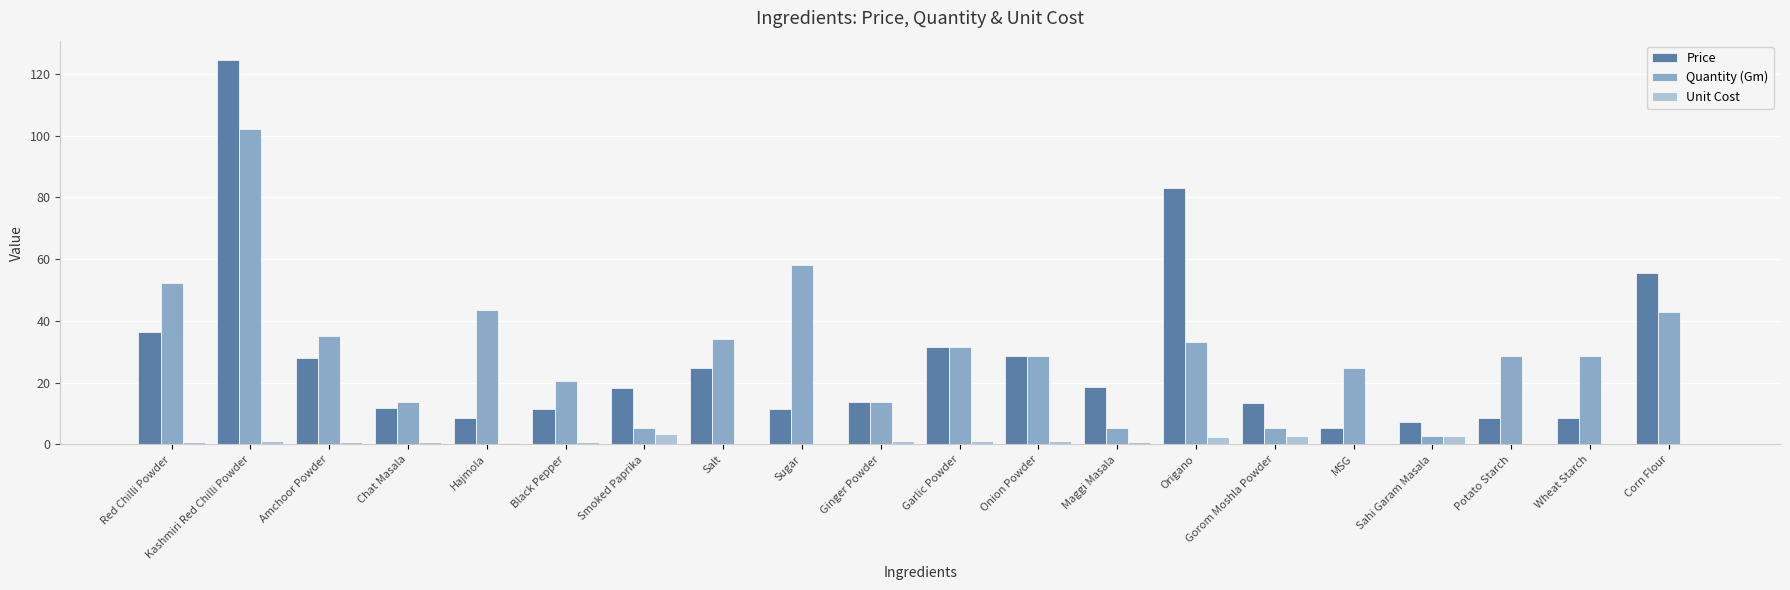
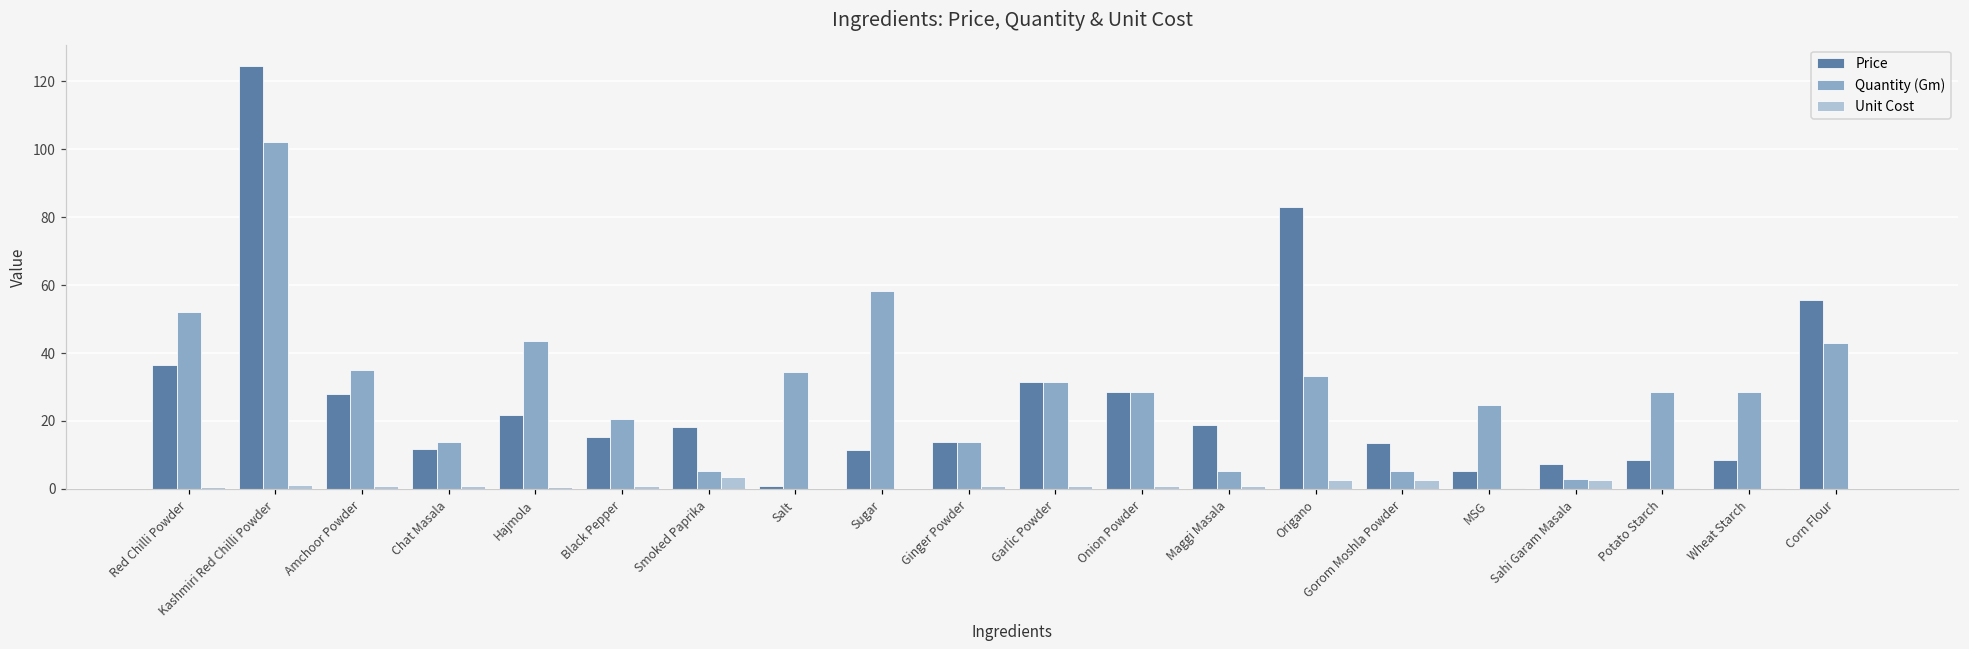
  {
    "Price": {
      "Red Chilli Powder": 37,
      "Kashmiri Red Chilli Powder": 125,
      "Amchoor Powder": 28,
      "Chat Masala": 12,
-     "Hajmola": 9,
-     "Black Pepper": 12,
+     "Hajmola": 22,
+     "Black Pepper": 15,
      "Smoked Paprika": 18,
-     "Salt": 25,
+     "Salt": 1,
      "Sugar": 11,
      "Ginger Powder": 14,
      "Garlic Powder": 31,
      "Onion Powder": 29,
      "Maggi Masala": 19,
      "Origano": 83,
      "Gorom Moshla Powder": 14,
      "MSG": 5,
      "Sahi Garam Masala": 7,
      "Potato Starch": 9,
      "Wheat Starch": 9,
      "Corn Flour": 56
    }
  }
